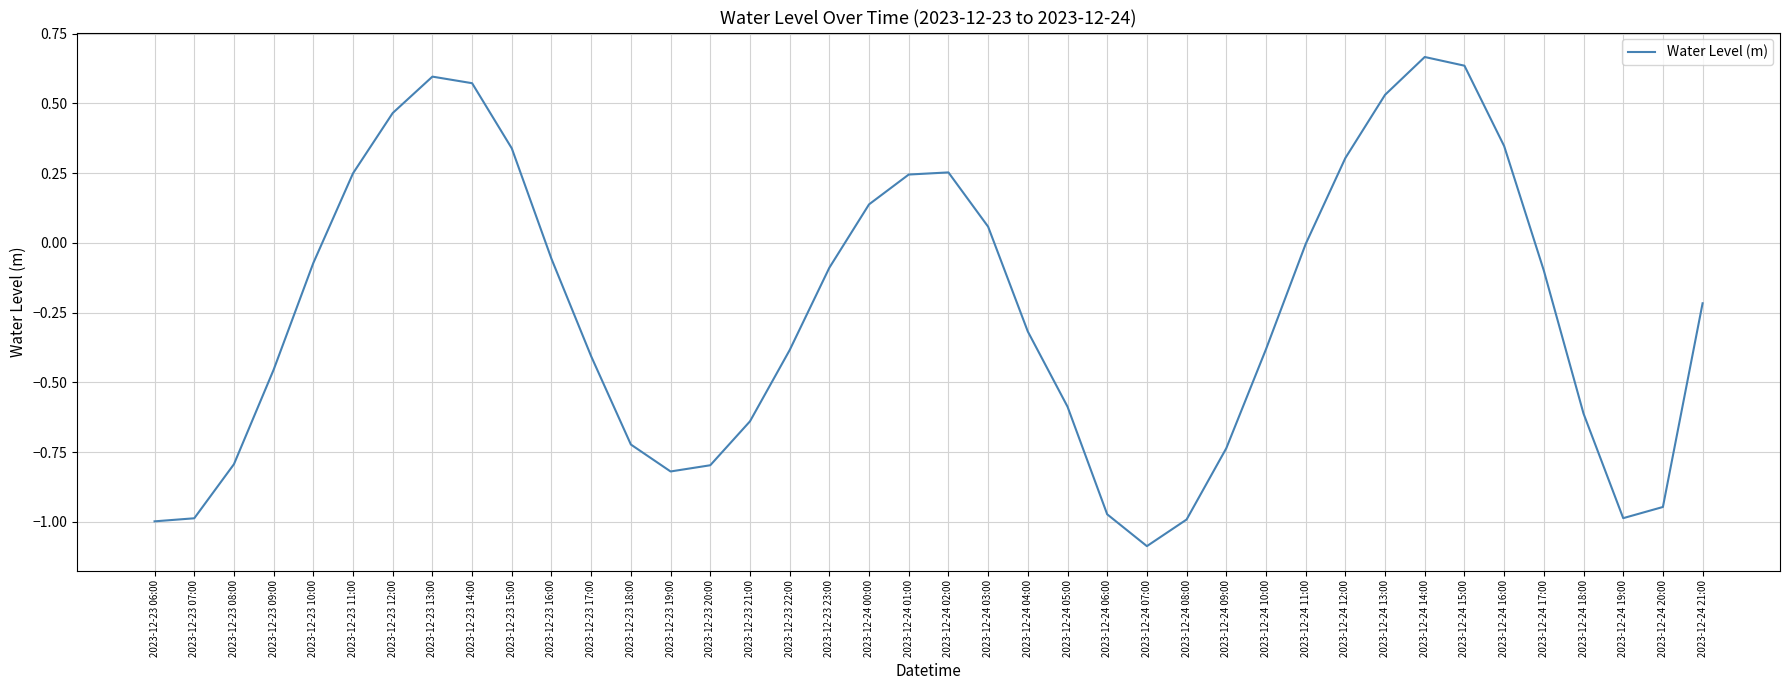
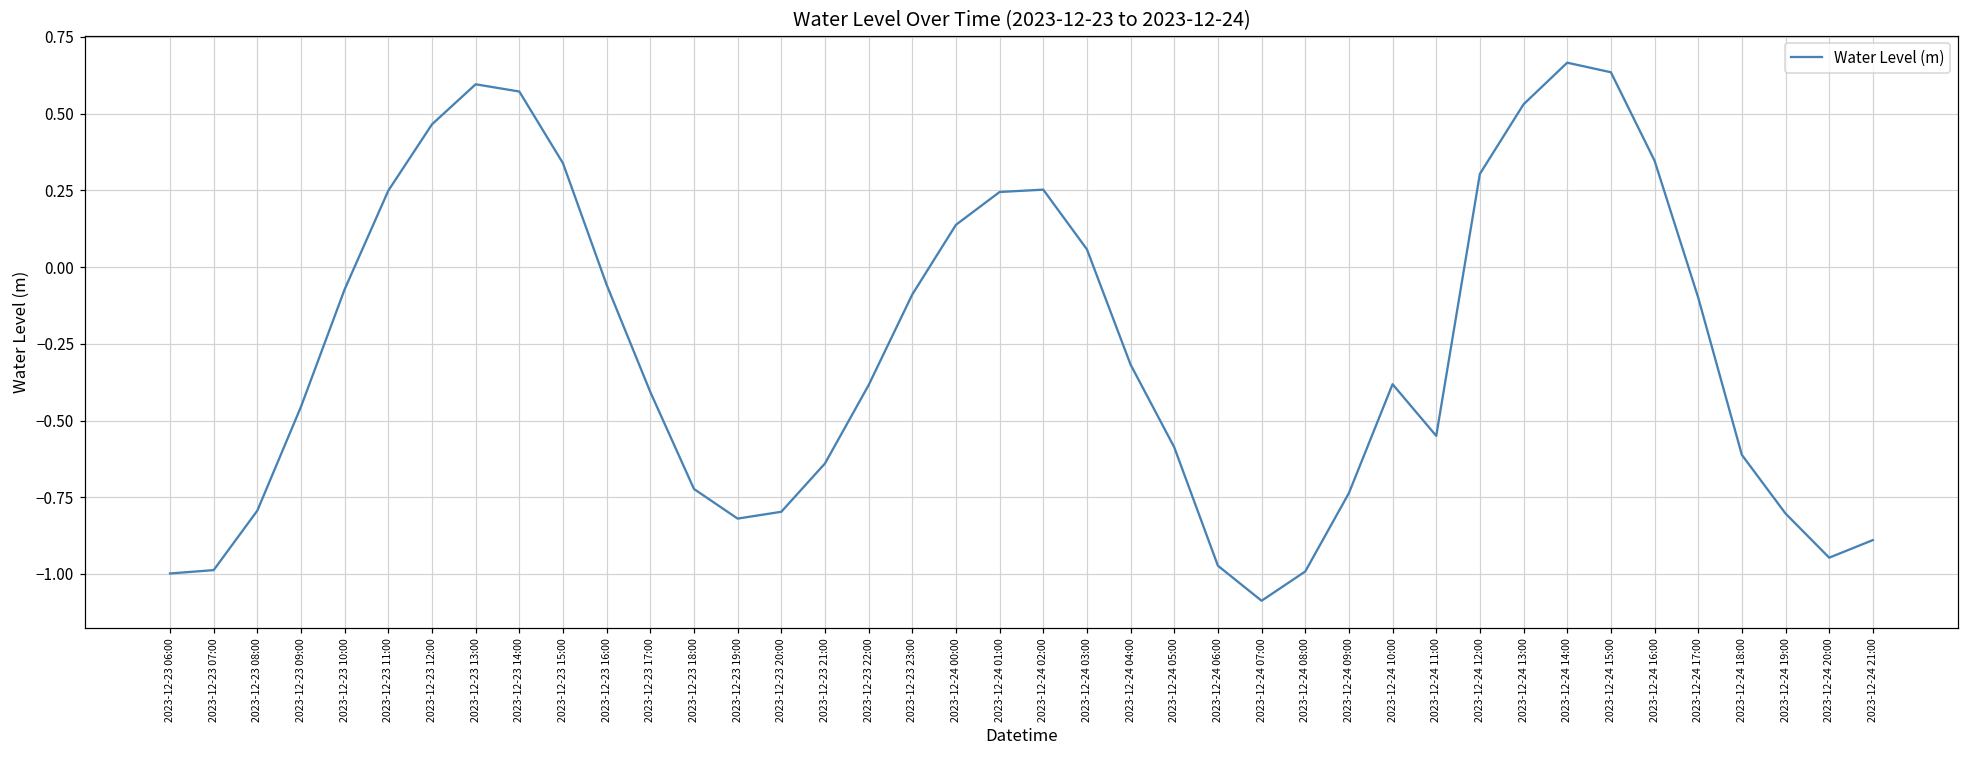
  {
    "2023-12-23 06:00": -1.00,
    "2023-12-23 07:00": -0.99,
    "2023-12-23 08:00": -0.79,
    "2023-12-23 09:00": -0.45,
    "2023-12-23 10:00": -0.07,
    "2023-12-23 11:00": 0.25,
    "2023-12-23 12:00": 0.47,
    "2023-12-23 13:00": 0.60,
    "2023-12-23 14:00": 0.57,
    "2023-12-23 15:00": 0.34,
    "2023-12-23 16:00": -0.06,
    "2023-12-23 17:00": -0.41,
    "2023-12-23 18:00": -0.72,
    "2023-12-23 19:00": -0.82,
    "2023-12-23 20:00": -0.80,
    "2023-12-23 21:00": -0.64,
    "2023-12-23 22:00": -0.38,
    "2023-12-23 23:00": -0.09,
    "2023-12-24 00:00": 0.14,
    "2023-12-24 01:00": 0.24,
    "2023-12-24 02:00": 0.25,
    "2023-12-24 03:00": 0.06,
    "2023-12-24 04:00": -0.32,
    "2023-12-24 05:00": -0.59,
    "2023-12-24 06:00": -0.97,
    "2023-12-24 07:00": -1.09,
    "2023-12-24 08:00": -0.99,
    "2023-12-24 09:00": -0.74,
    "2023-12-24 10:00": -0.38,
-   "2023-12-24 11:00": 0.00,
+   "2023-12-24 11:00": -0.55,
    "2023-12-24 12:00": 0.30,
    "2023-12-24 13:00": 0.53,
    "2023-12-24 14:00": 0.67,
    "2023-12-24 15:00": 0.64,
    "2023-12-24 16:00": 0.35,
    "2023-12-24 17:00": -0.10,
    "2023-12-24 18:00": -0.61,
-   "2023-12-24 19:00": -0.99,
+   "2023-12-24 19:00": -0.80,
    "2023-12-24 20:00": -0.95,
-   "2023-12-24 21:00": -0.22
+   "2023-12-24 21:00": -0.89
  }
